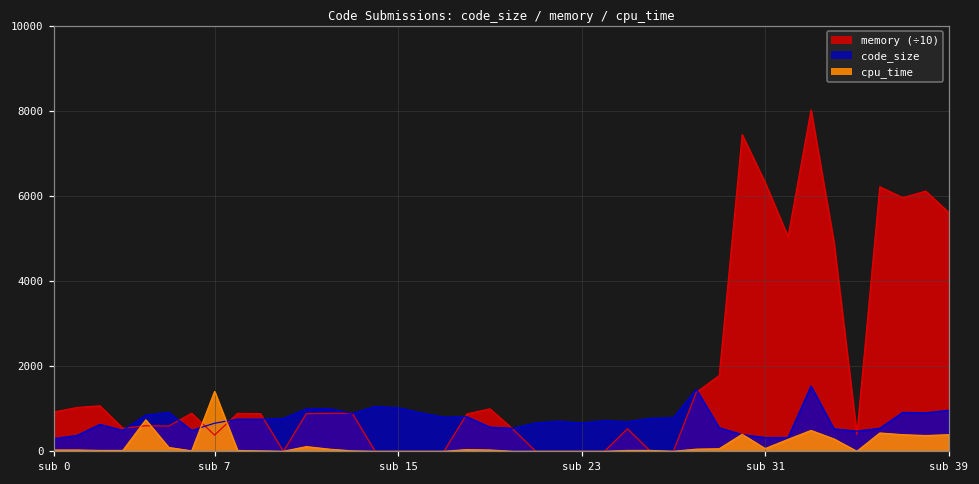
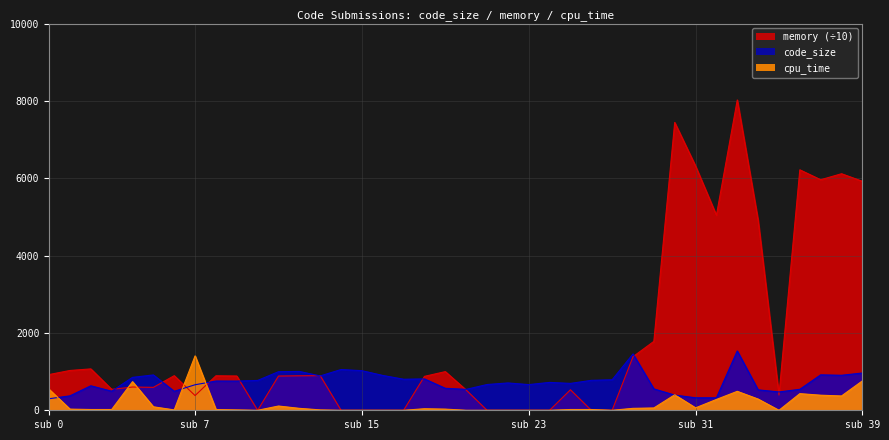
  {
    "memory (÷10)": {
      "sub 0": 900,
      "sub 7": 400,
      "sub 31": 6300,
-     "sub 39": 5600
+     "sub 39": 5900
    },
    "code_size": {
      "sub 0": 300,
      "sub 7": 700,
      "sub 15": 1000,
      "sub 23": 700,
      "sub 31": 300,
      "sub 39": 1000
    },
    "cpu_time": {
-     "sub 0": 0,
+     "sub 0": 500,
      "sub 7": 1400,
      "sub 31": 100,
-     "sub 39": 400
+     "sub 39": 800
    }
  }
